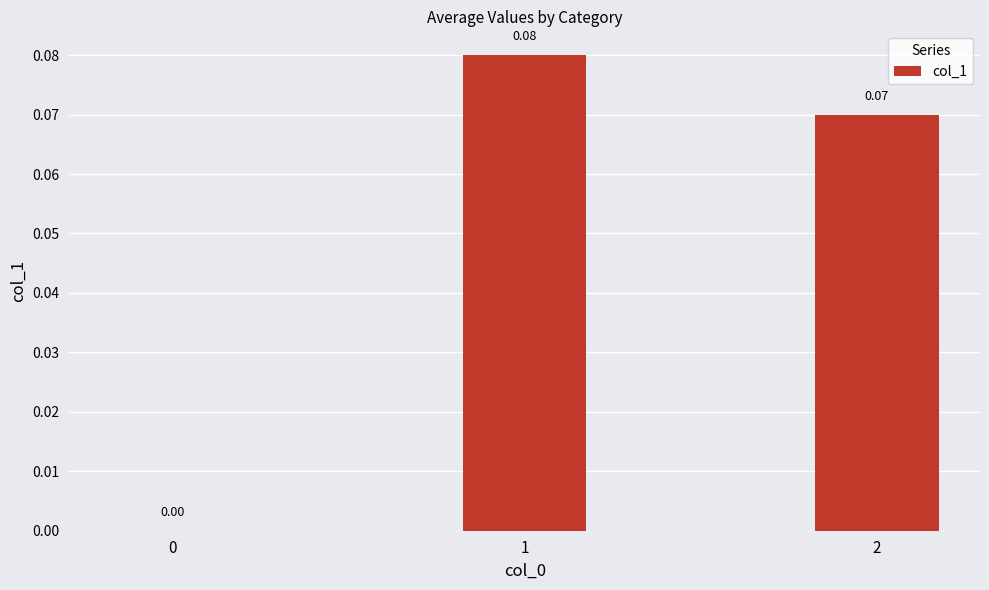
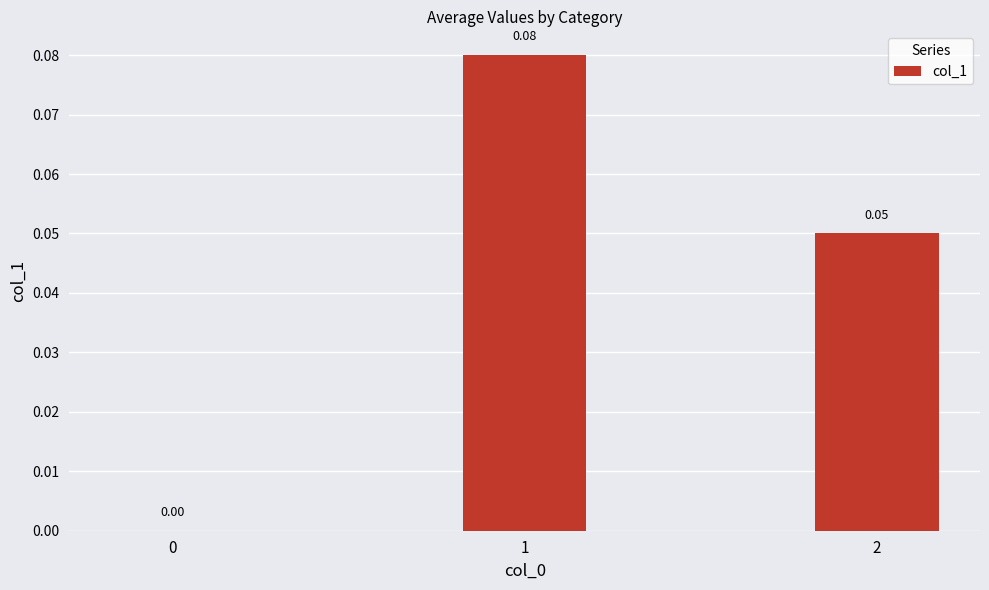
  {
    "0": 0.00,
    "1": 0.08,
-   "2": 0.07
+   "2": 0.05
  }
